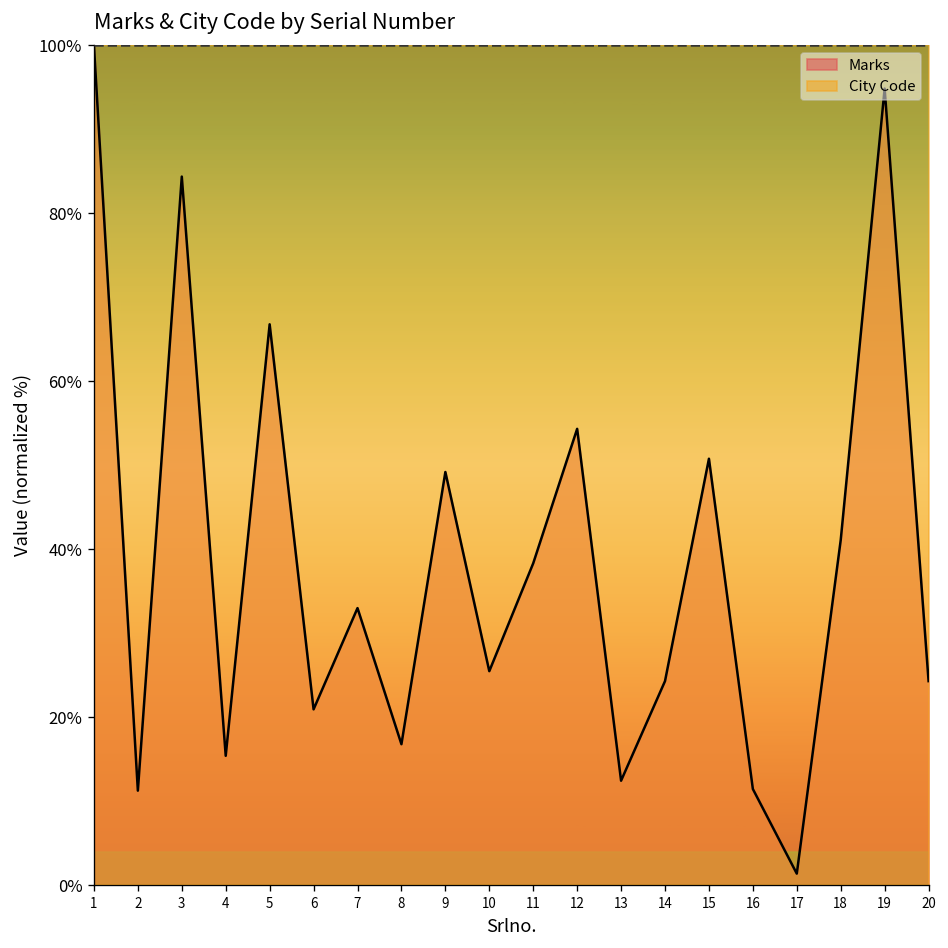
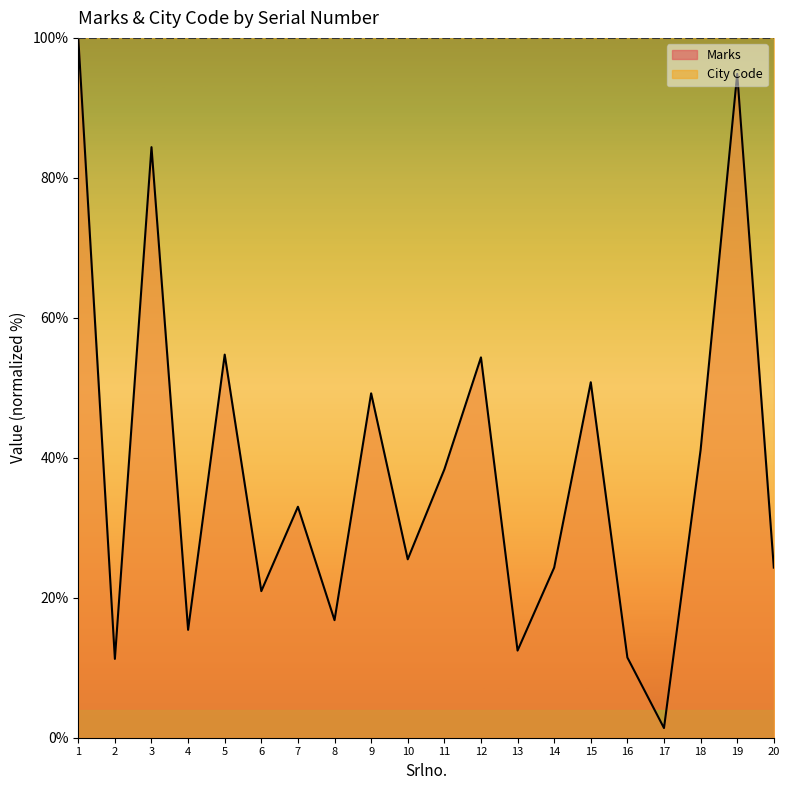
  {
    "Marks": {
      "2": "11%",
      "3": "84%",
      "4": "15%",
-     "5": "67%",
+     "5": "55%",
      "6": "21%",
      "7": "33%",
      "8": "17%",
      "9": "49%",
      "10": "25%",
      "11": "38%",
      "12": "54%",
      "13": "12%",
      "14": "24%",
      "15": "51%",
      "16": "11%",
      "18": "41%",
      "20": "24%"
    },
    "City Code": {
      "2": "100%",
      "3": "100%",
      "4": "100%",
      "5": "100%",
      "6": "100%",
      "7": "100%",
      "8": "100%",
      "9": "100%",
      "10": "100%",
      "11": "100%",
      "12": "100%",
      "13": "100%",
      "14": "100%",
      "15": "100%",
      "16": "100%",
      "17": "100%",
      "18": "100%",
      "19": "100%",
      "20": "100%"
    }
  }
